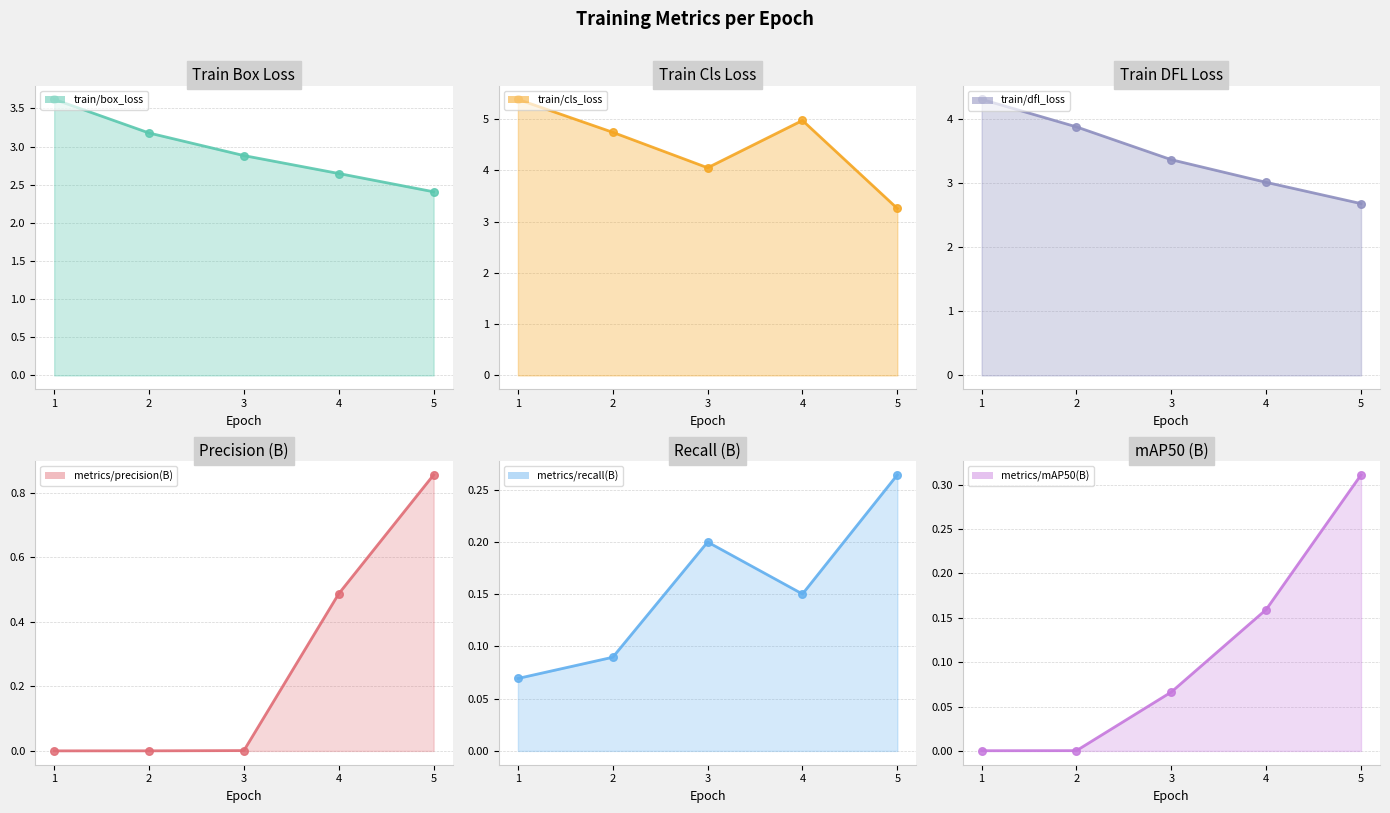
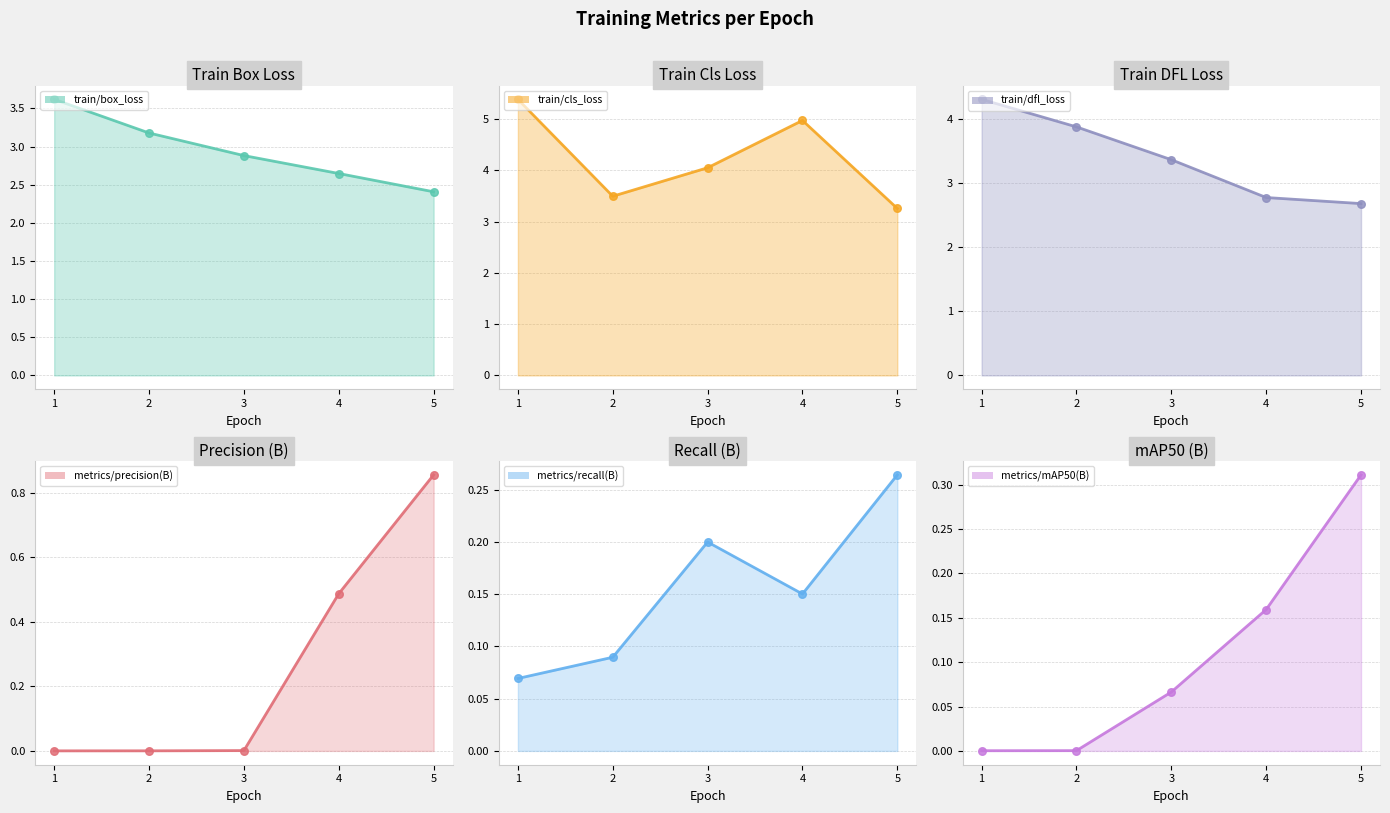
  {
    "Train Box Loss": {
      "2": 3.2,
      "3": 2.9,
      "4": 2.6,
      "5": 2.4
    },
    "Train Cls Loss": {
-     "2": 4.7,
+     "2": 3.5,
      "3": 4.1,
      "4": 5.0,
      "5": 3.3
    },
    "Train DFL Loss": {
      "2": 3.9,
      "3": 3.4,
-     "4": 3.0,
+     "4": 2.8,
      "5": 2.7
    },
    "Precision (B)": {
      "1": 0.00,
      "2": 0.00,
      "3": 0.00,
      "4": 0.49,
      "5": 0.86
    },
    "Recall (B)": {
      "1": 0.069,
      "2": 0.090,
      "3": 0.200,
      "4": 0.150,
      "5": 0.264
    },
    "mAP50 (B)": {
      "1": 0.00,
      "2": 0.00,
      "3": 0.07,
      "4": 0.16,
      "5": 0.31
    }
  }
